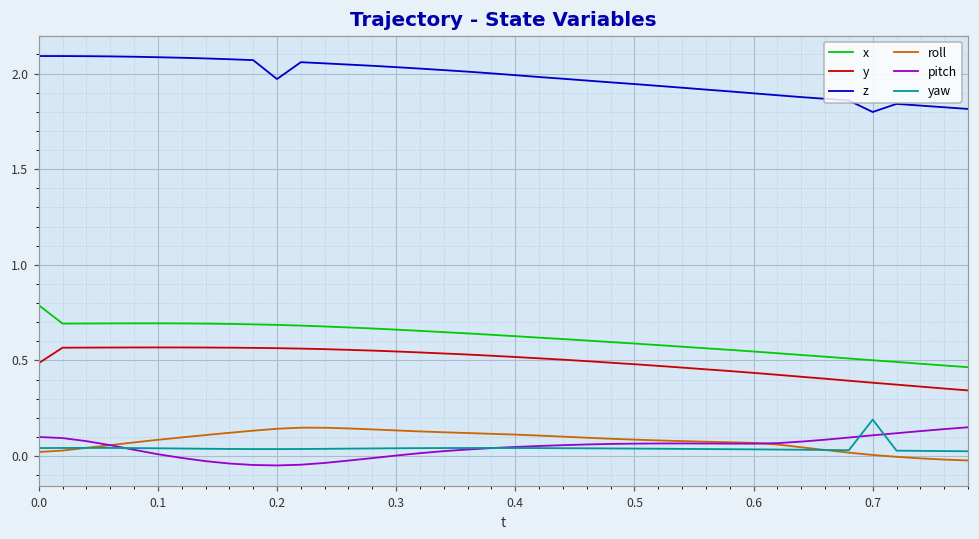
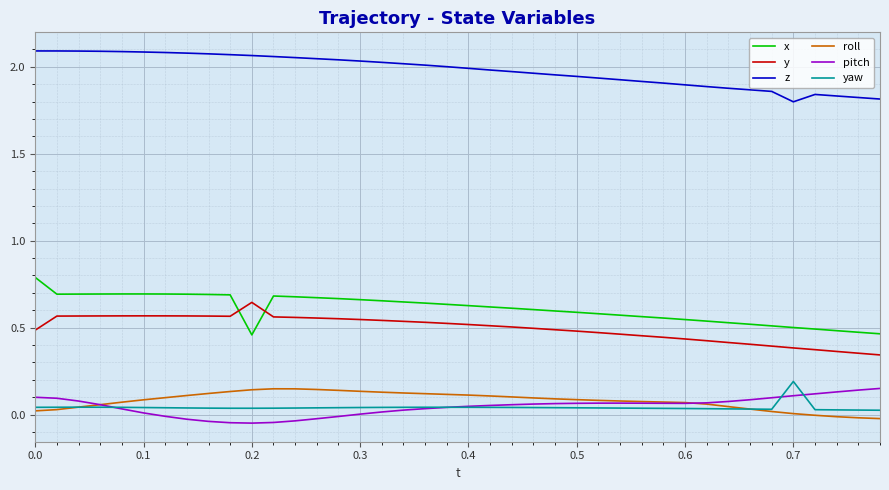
  {
    "x": {
      "0.0": 0.79,
      "0.1": 0.69,
-     "0.2": 0.69,
+     "0.2": 0.46,
      "0.3": 0.66,
      "0.4": 0.63,
      "0.5": 0.59,
      "0.6": 0.55,
      "0.7": 0.50
    },
    "y": {
      "0.0": 0.49,
      "0.1": 0.57,
-     "0.2": 0.56,
+     "0.2": 0.65,
      "0.3": 0.55,
      "0.4": 0.52,
      "0.5": 0.48,
      "0.6": 0.43,
      "0.7": 0.38
    },
    "z": {
      "0.0": 2.09,
      "0.1": 2.09,
-     "0.2": 1.97,
+     "0.2": 2.07,
      "0.3": 2.03,
      "0.4": 1.99,
      "0.5": 1.95,
      "0.6": 1.90,
      "0.7": 1.80
    },
    "roll": {
      "0.0": 0.02,
      "0.1": 0.08,
      "0.2": 0.14,
      "0.3": 0.13,
      "0.4": 0.11,
      "0.5": 0.09,
      "0.7": 0.01
    },
    "pitch": {
      "0.0": 0.10,
      "0.1": 0.01,
      "0.2": -0.05,
      "0.3": 0.00,
      "0.5": 0.06,
      "0.7": 0.11
    },
    "yaw": {
      "0.0": 0.04,
      "0.1": 0.04,
      "0.2": 0.04,
      "0.3": 0.04,
      "0.5": 0.04,
      "0.6": 0.03,
      "0.7": 0.19
    }
  }
